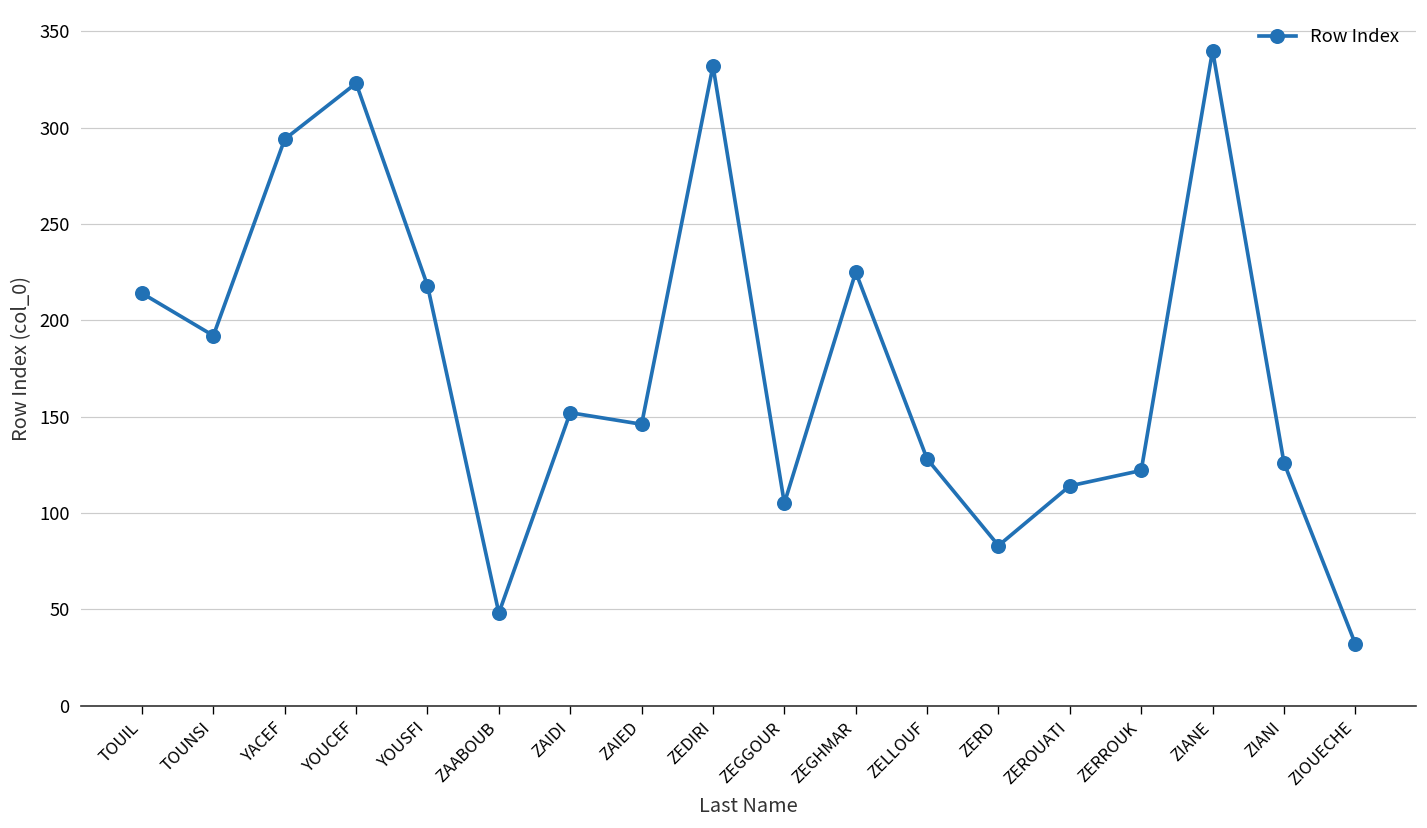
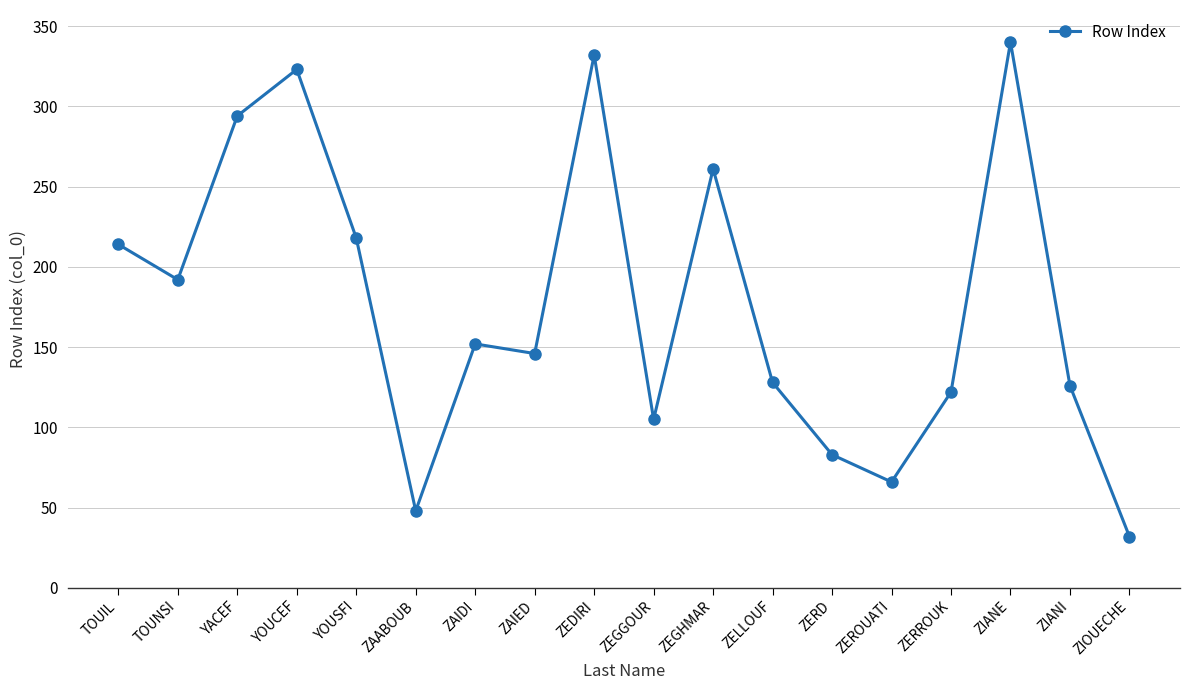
  {
    "TOUIL": 214,
    "TOUNSI": 192,
    "YACEF": 294,
    "YOUCEF": 323,
    "YOUSFI": 218,
    "ZAABOUB": 48,
    "ZAIDI": 152,
    "ZAIED": 146,
    "ZEDIRI": 332,
    "ZEGGOUR": 105,
-   "ZEGHMAR": 225,
+   "ZEGHMAR": 261,
    "ZELLOUF": 128,
    "ZERD": 83,
-   "ZEROUATI": 114,
+   "ZEROUATI": 66,
    "ZERROUK": 122,
    "ZIANE": 340,
    "ZIANI": 126,
    "ZIOUECHE": 32
  }
